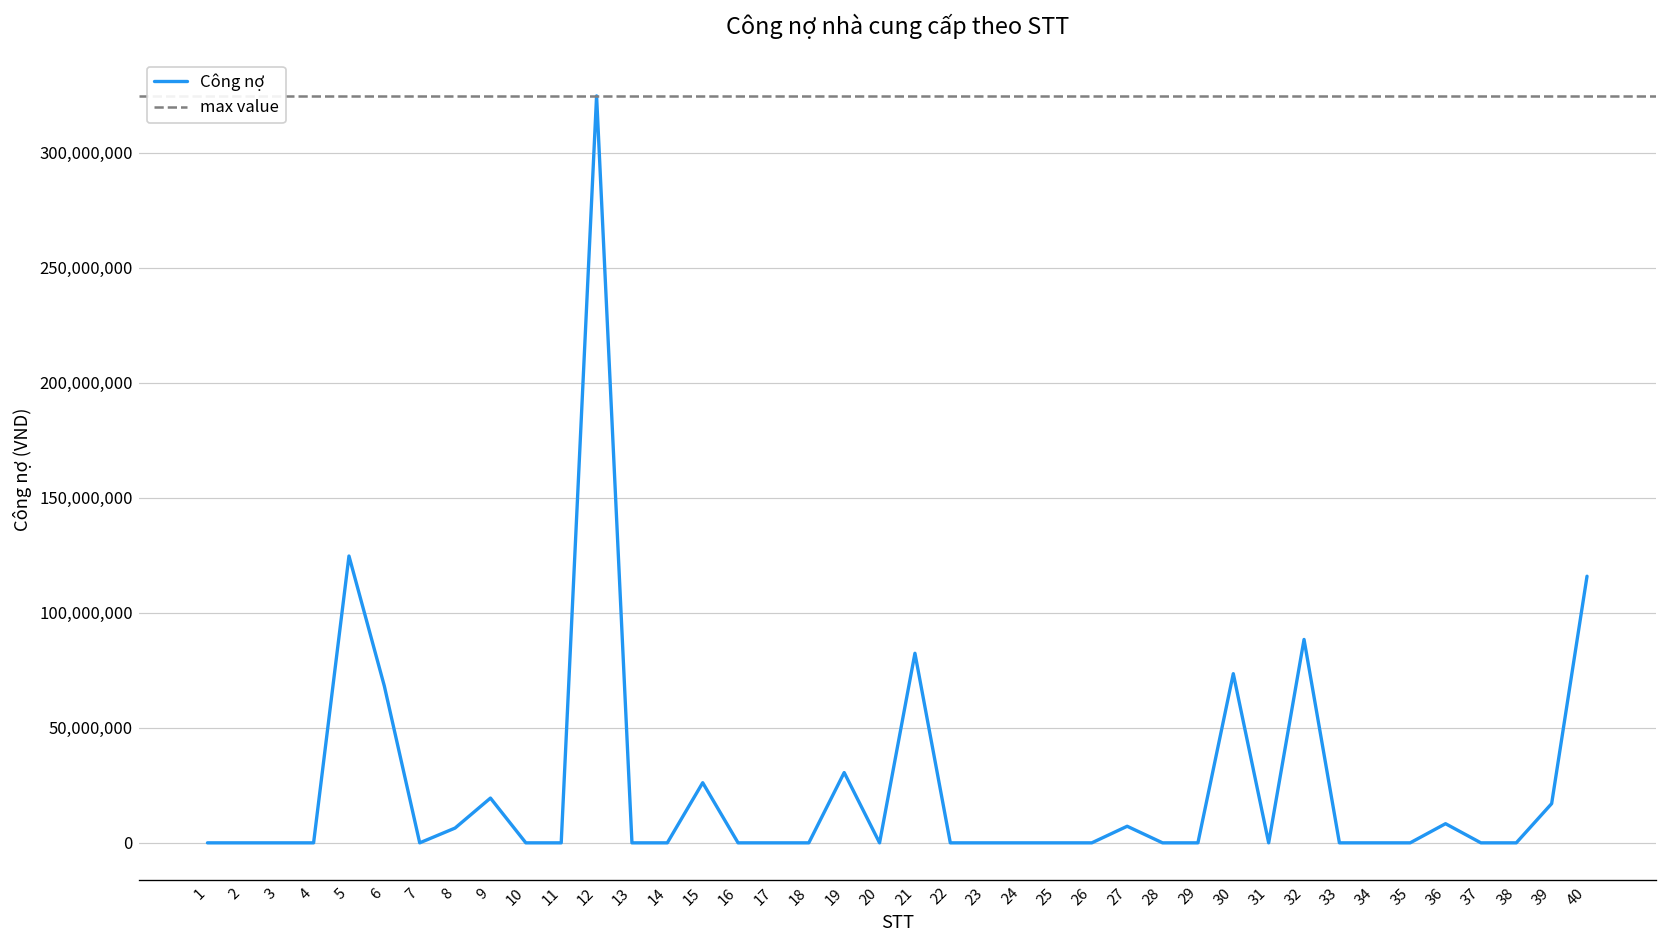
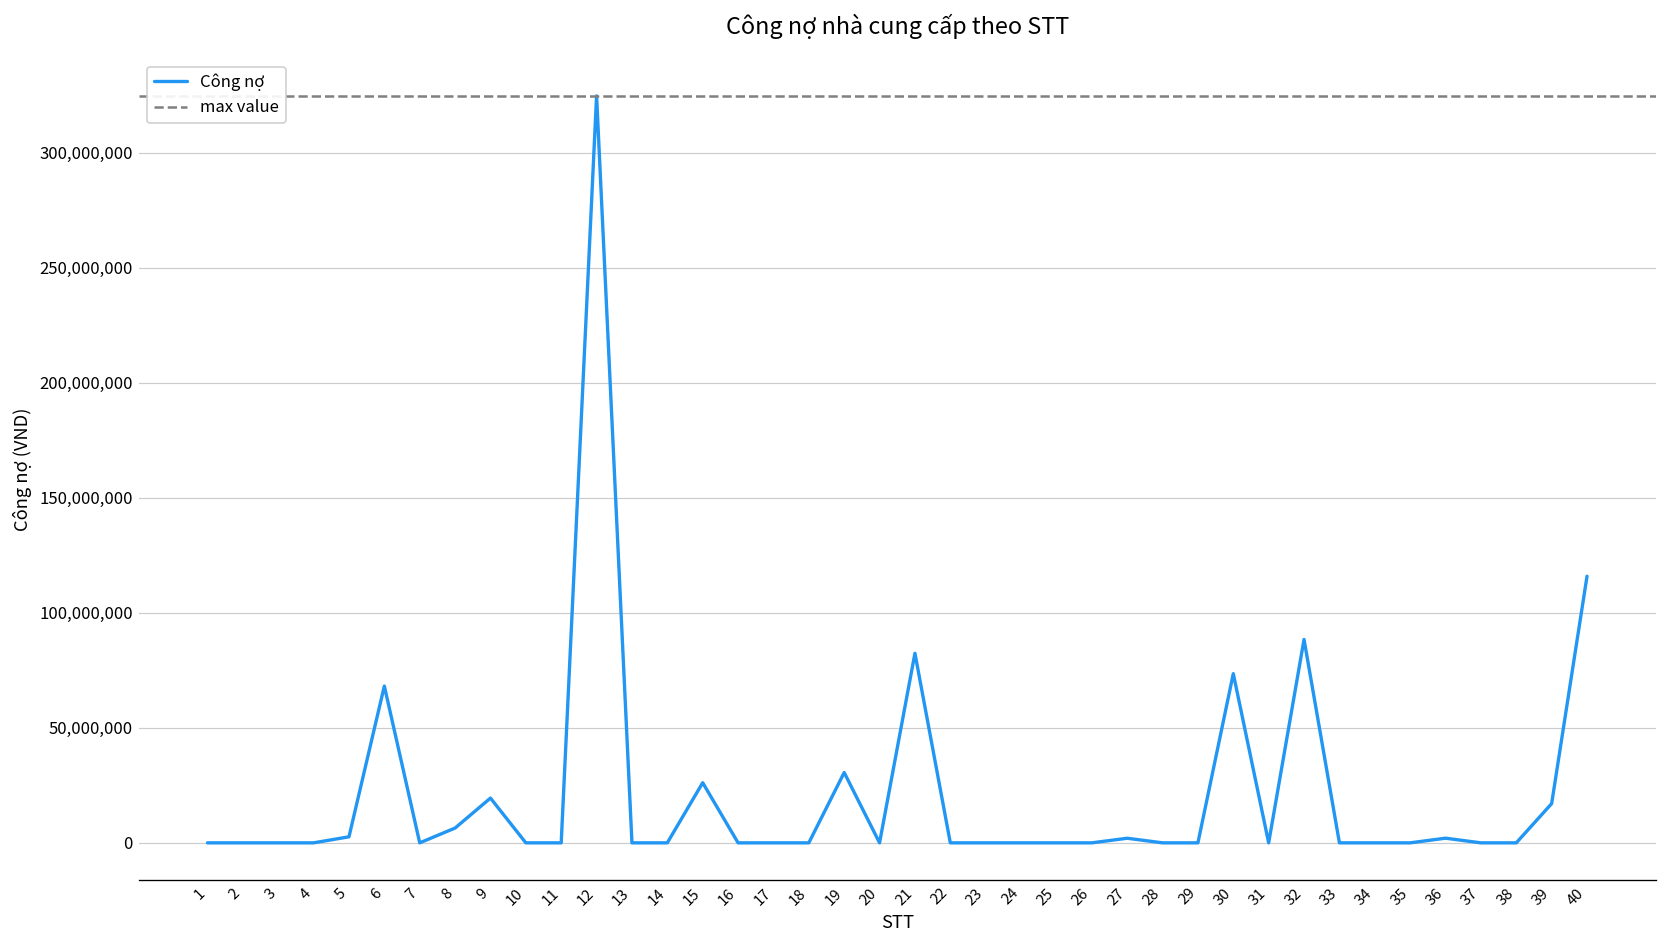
  {
    "1": "0",
    "2": "0",
    "3": "0",
    "4": "0",
-   "5": "125,000,000",
+   "5": "3,000,000",
    "6": "68,000,000",
    "7": "0",
    "8": "6,000,000",
    "9": "19,000,000",
    "10": "0",
    "11": "0",
    "12": "325,000,000",
    "13": "0",
    "14": "0",
    "15": "26,000,000",
    "16": "0",
    "17": "0",
    "18": "0",
    "19": "31,000,000",
    "20": "0",
    "21": "82,000,000",
    "22": "0",
    "23": "0",
    "24": "0",
    "25": "0",
    "26": "0",
-   "27": "7,000,000",
+   "27": "2,000,000",
    "28": "0",
    "29": "0",
    "30": "74,000,000",
    "31": "0",
    "32": "88,000,000",
    "33": "0",
    "34": "0",
    "35": "0",
-   "36": "8,000,000",
+   "36": "2,000,000",
    "37": "0",
    "38": "0",
    "39": "17,000,000",
    "40": "116,000,000"
  }
